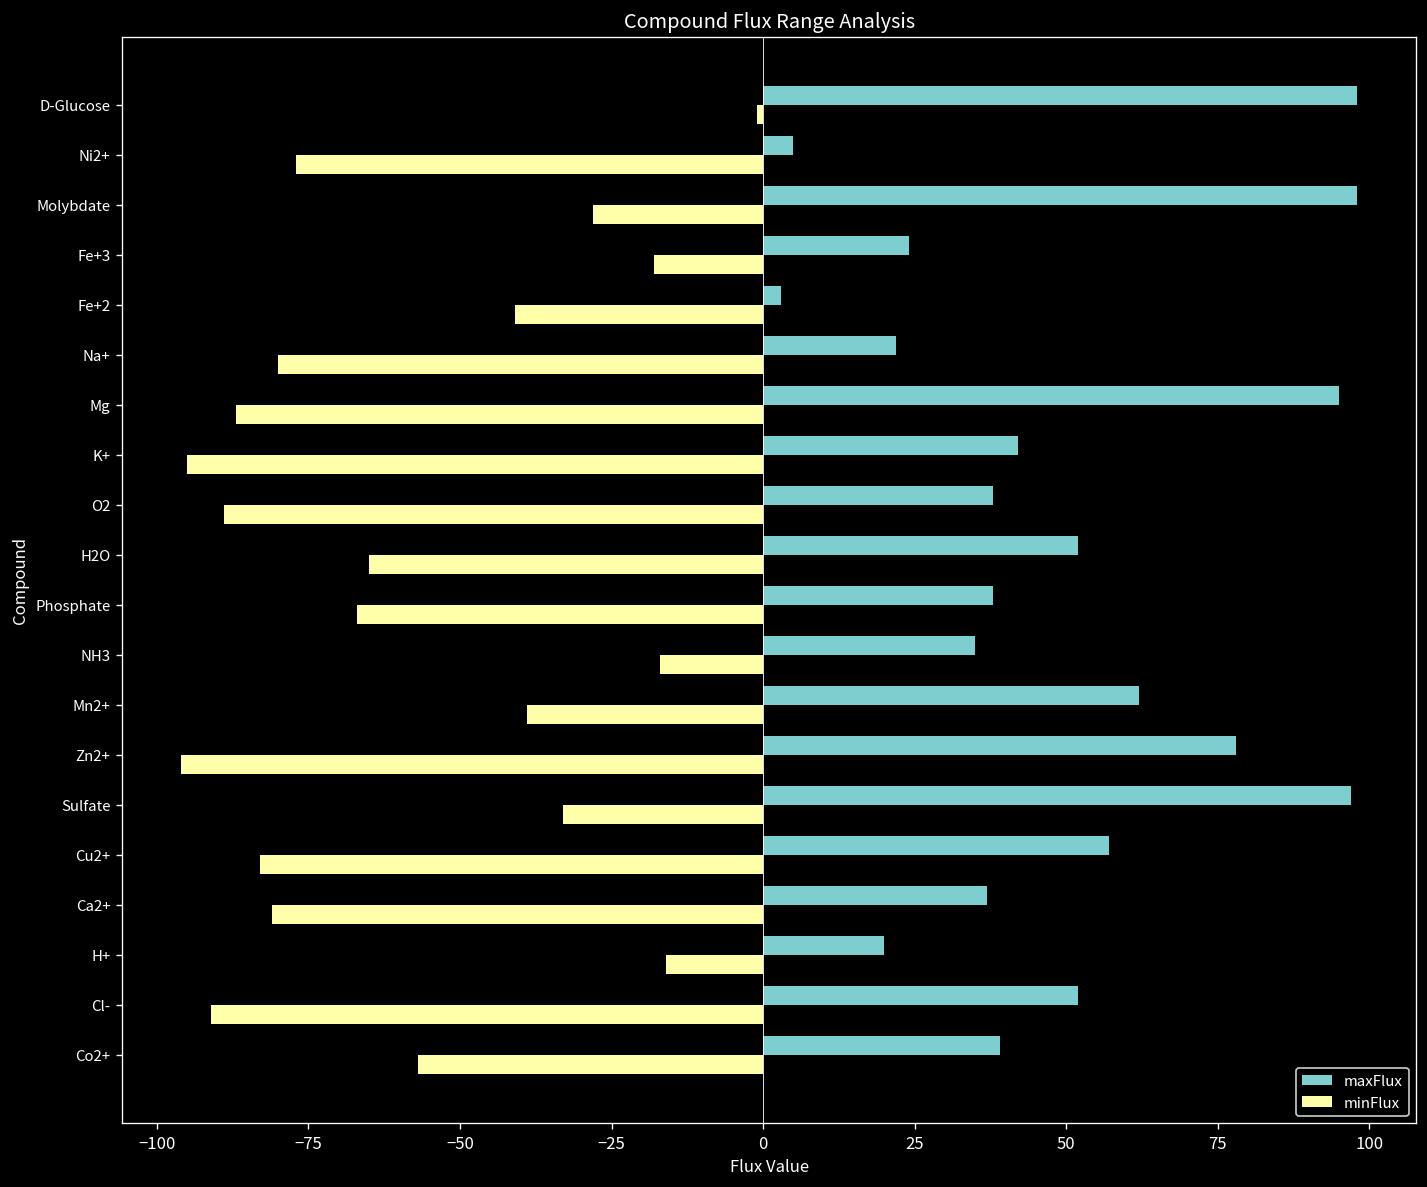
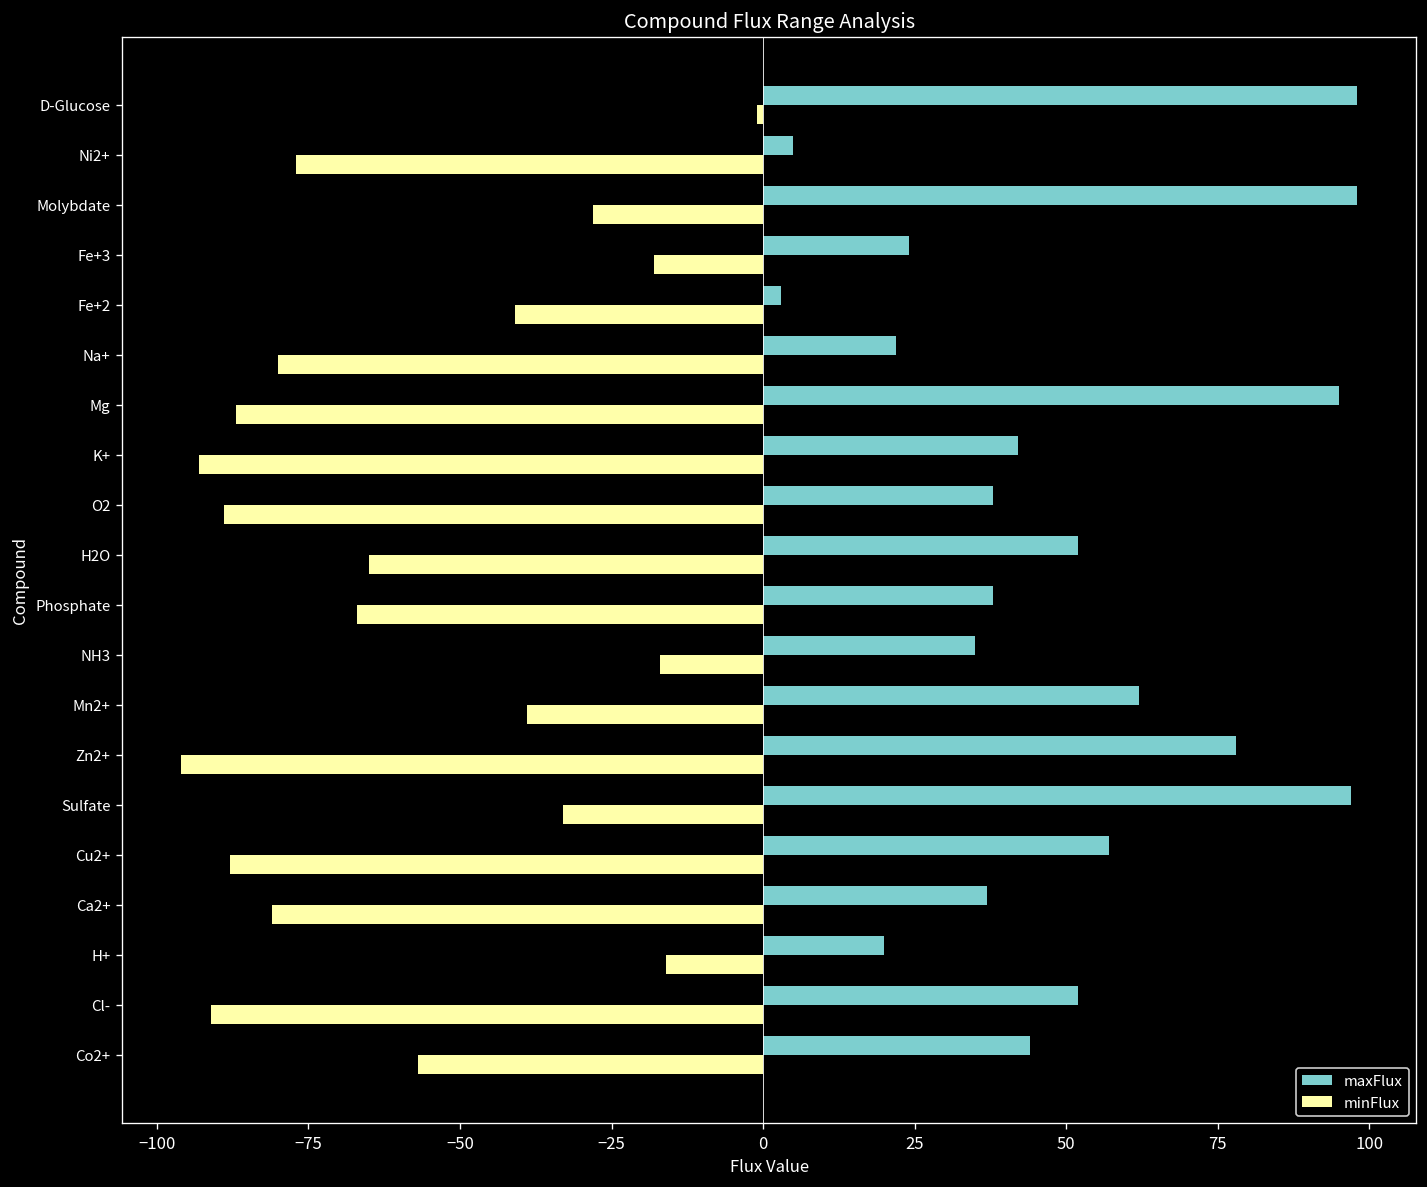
  {
    "maxFlux": {
      "D-Glucose": 98,
      "Ni2+": 5,
      "Molybdate": 98,
      "Fe+3": 24,
      "Fe+2": 3,
      "Na+": 22,
      "Mg": 95,
      "K+": 42,
      "O2": 38,
      "H2O": 52,
      "Phosphate": 38,
      "NH3": 35,
      "Mn2+": 62,
      "Zn2+": 78,
      "Sulfate": 97,
      "Cu2+": 57,
      "Ca2+": 37,
      "H+": 20,
      "Cl-": 52,
-     "Co2+": 39
+     "Co2+": 44
    },
    "minFlux": {
      "D-Glucose": -1,
      "Ni2+": -77,
      "Molybdate": -28,
      "Fe+3": -18,
      "Fe+2": -41,
      "Na+": -80,
      "Mg": -87,
-     "K+": -95,
+     "K+": -93,
      "O2": -89,
      "H2O": -65,
      "Phosphate": -67,
      "NH3": -17,
      "Mn2+": -39,
      "Zn2+": -96,
      "Sulfate": -33,
-     "Cu2+": -83,
+     "Cu2+": -88,
      "Ca2+": -81,
      "H+": -16,
      "Cl-": -91,
      "Co2+": -57
    }
  }
